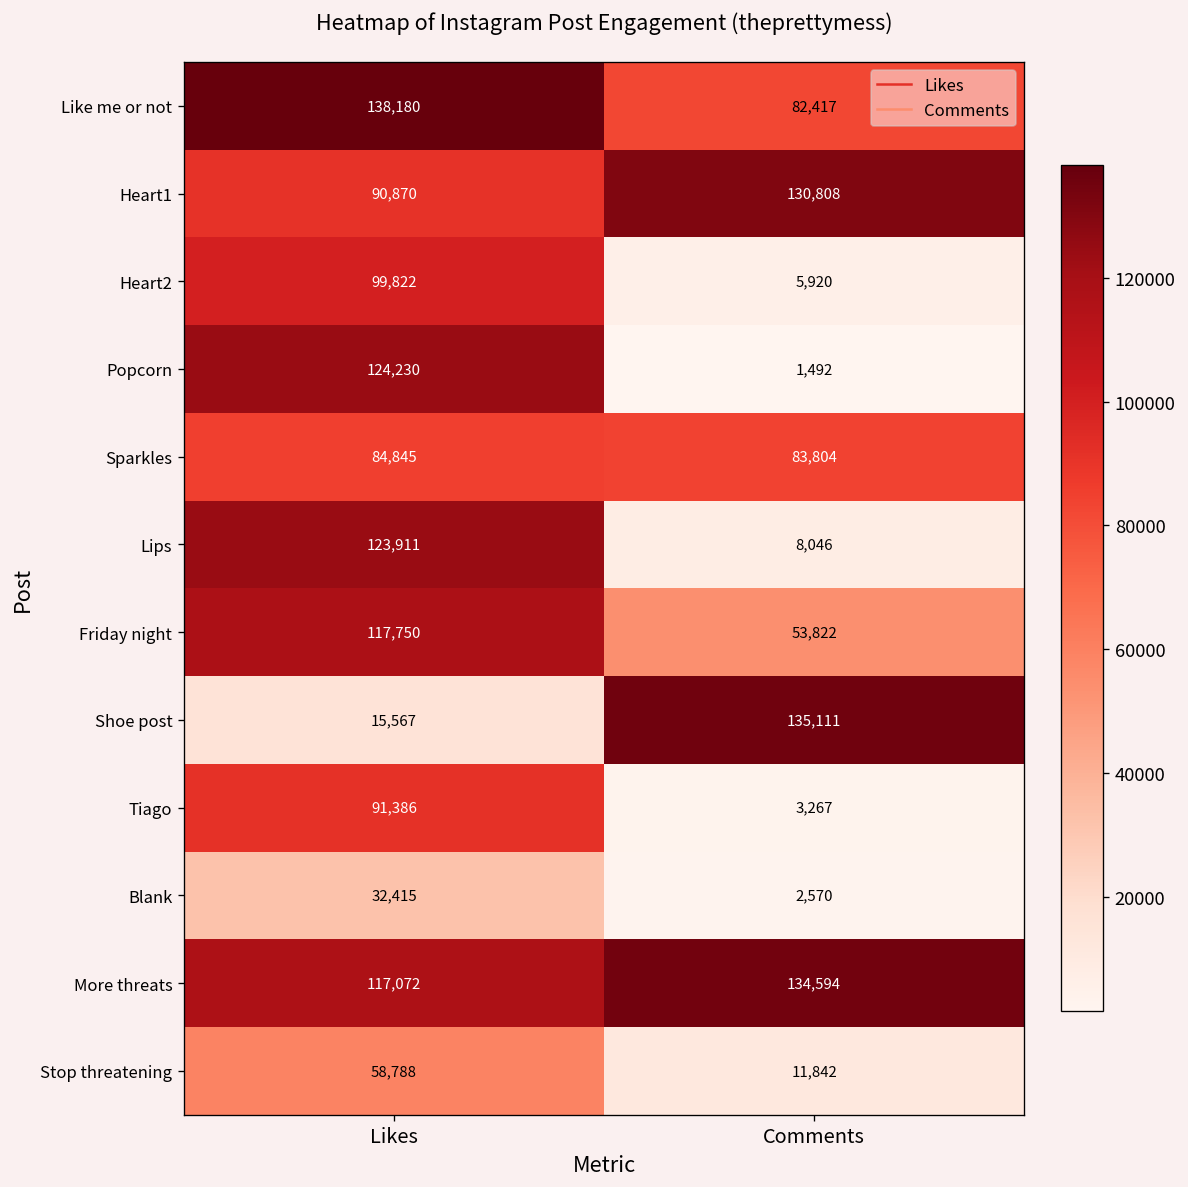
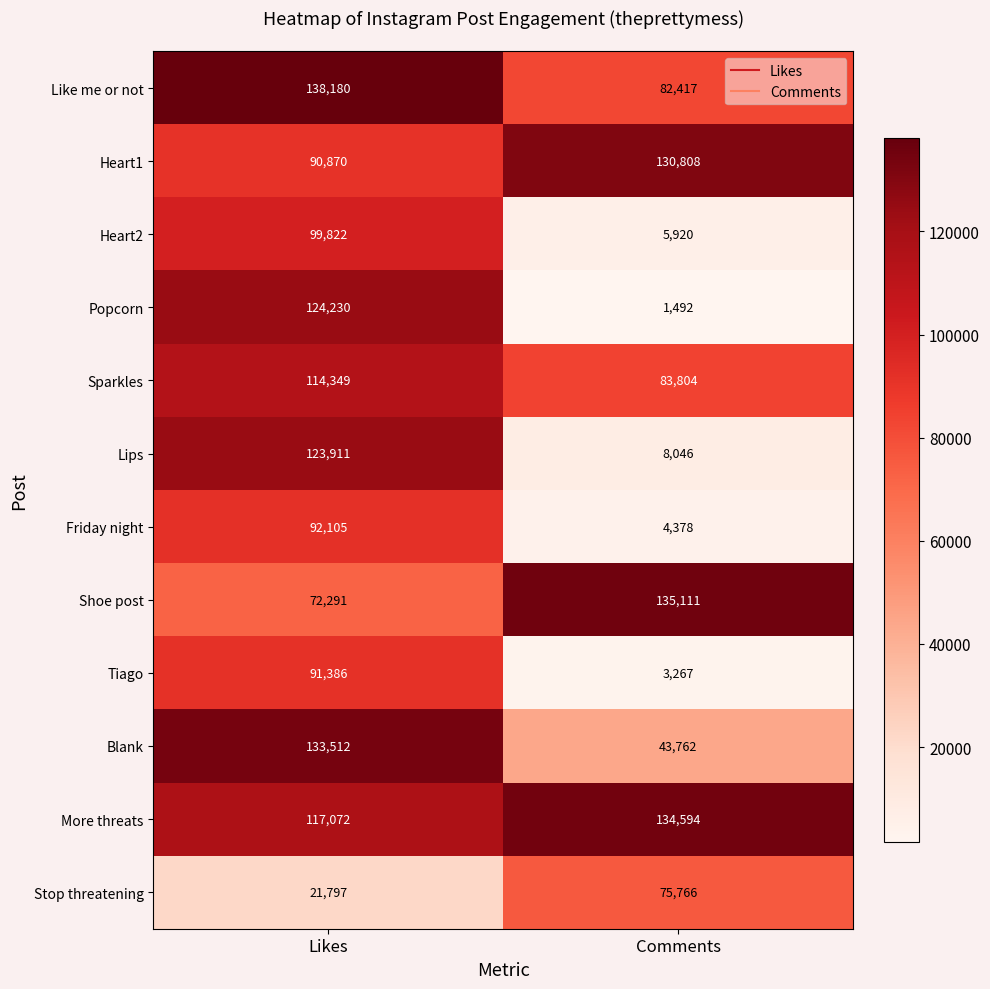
  {
    "Like me or not": {
      "Likes": "138,180",
      "Comments": "82,417"
    },
    "Heart1": {
      "Likes": "90,870",
      "Comments": "130,808"
    },
    "Heart2": {
      "Likes": "99,822",
      "Comments": "5,920"
    },
    "Popcorn": {
      "Likes": "124,230",
      "Comments": "1,492"
    },
    "Sparkles": {
-     "Likes": "84,845",
+     "Likes": "114,349",
      "Comments": "83,804"
    },
    "Lips": {
      "Likes": "123,911",
      "Comments": "8,046"
    },
    "Friday night": {
-     "Likes": "117,750",
-     "Comments": "53,822"
+     "Likes": "92,105",
+     "Comments": "4,378"
    },
    "Shoe post": {
-     "Likes": "15,567",
+     "Likes": "72,291",
      "Comments": "135,111"
    },
    "Tiago": {
      "Likes": "91,386",
      "Comments": "3,267"
    },
    "Blank": {
-     "Likes": "32,415",
-     "Comments": "2,570"
+     "Likes": "133,512",
+     "Comments": "43,762"
    },
    "More threats": {
      "Likes": "117,072",
      "Comments": "134,594"
    },
    "Stop threatening": {
-     "Likes": "58,788",
-     "Comments": "11,842"
+     "Likes": "21,797",
+     "Comments": "75,766"
    }
  }
